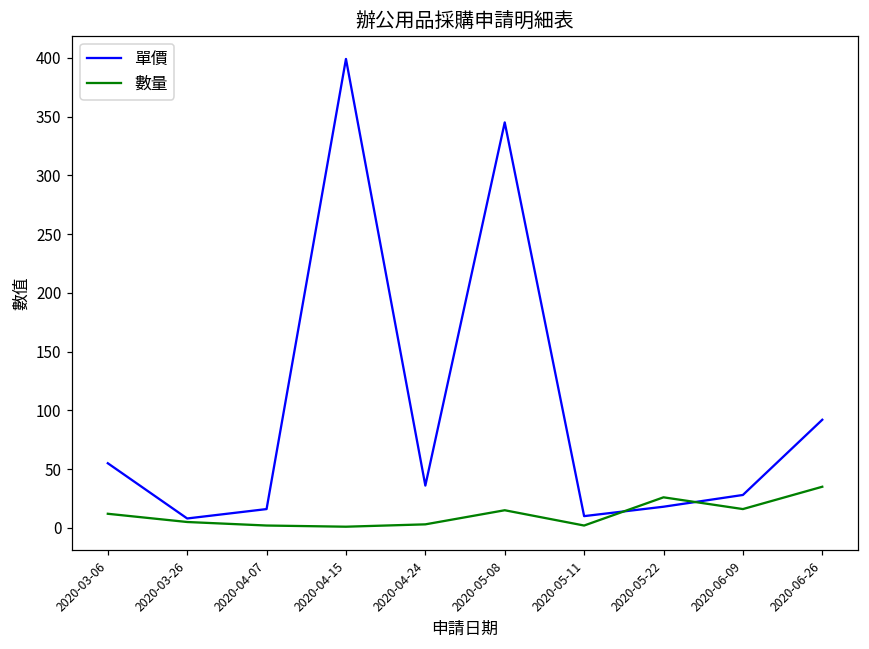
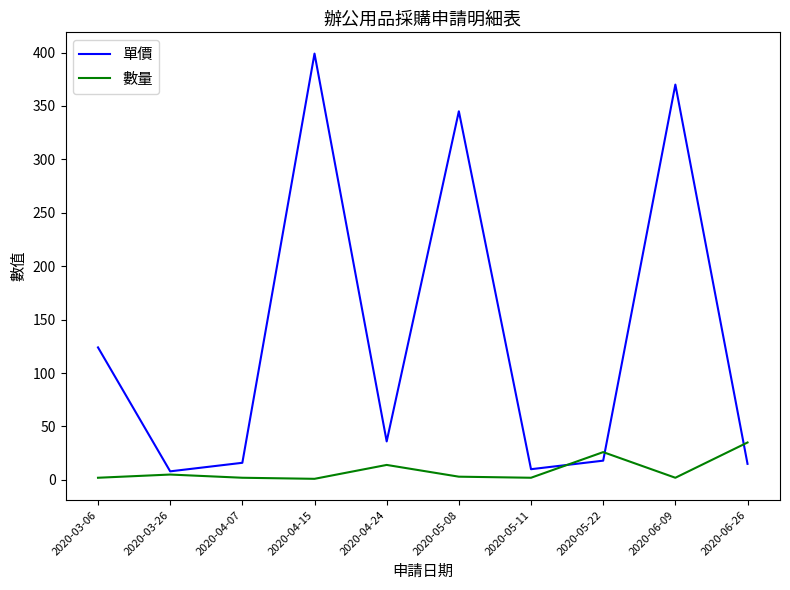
  {
    "單價": {
-     "2020-03-06": 55,
+     "2020-03-06": 124,
      "2020-03-26": 8,
      "2020-04-07": 16,
      "2020-04-15": 399,
      "2020-04-24": 36,
      "2020-05-08": 345,
      "2020-05-11": 10,
      "2020-05-22": 18,
-     "2020-06-09": 28,
-     "2020-06-26": 92
+     "2020-06-09": 370,
+     "2020-06-26": 15
    },
    "數量": {
-     "2020-03-06": 12,
+     "2020-03-06": 2,
      "2020-03-26": 5,
      "2020-04-07": 2,
      "2020-04-15": 1,
-     "2020-04-24": 3,
-     "2020-05-08": 15,
+     "2020-04-24": 14,
+     "2020-05-08": 3,
      "2020-05-11": 2,
      "2020-05-22": 26,
-     "2020-06-09": 16,
+     "2020-06-09": 2,
      "2020-06-26": 35
    }
  }
